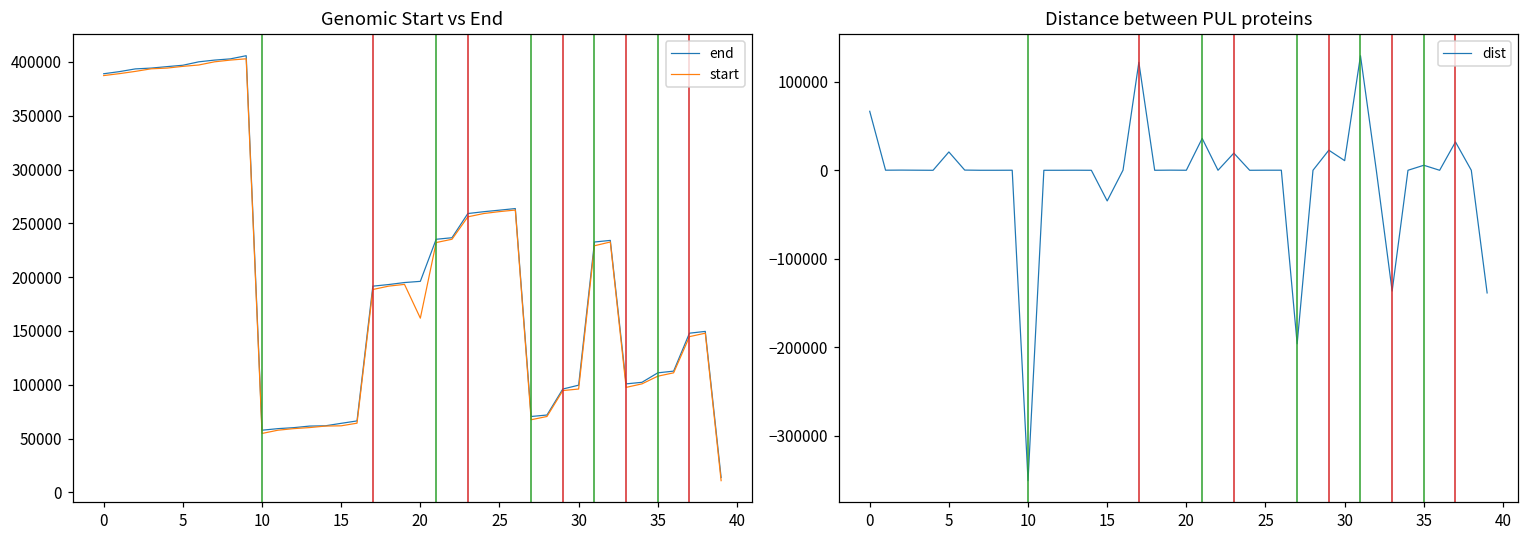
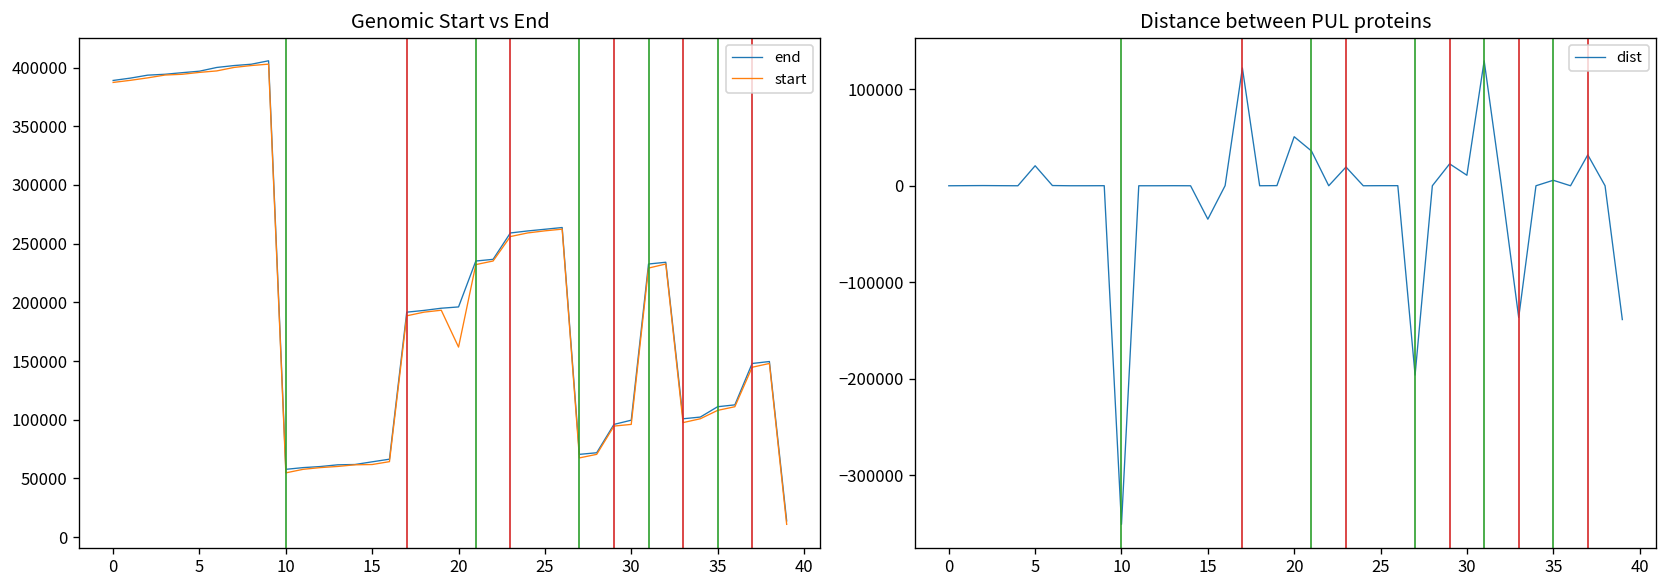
  {
    "Genomic Start vs End": {
      "end": {
        "10": 60000,
        "20": 200000,
        "30": 100000,
        "35": 110000
      },
      "start": {
        "10": 50000,
        "20": 160000,
        "30": 100000,
        "35": 110000
      }
    },
    "Distance between PUL proteins": {
-     "0": 70000,
+     "0": 0,
      "5": 20000,
      "10": -350000,
      "15": -30000,
-     "20": 0,
+     "20": 50000,
      "25": 0,
      "30": 10000,
      "35": 10000
    }
  }
